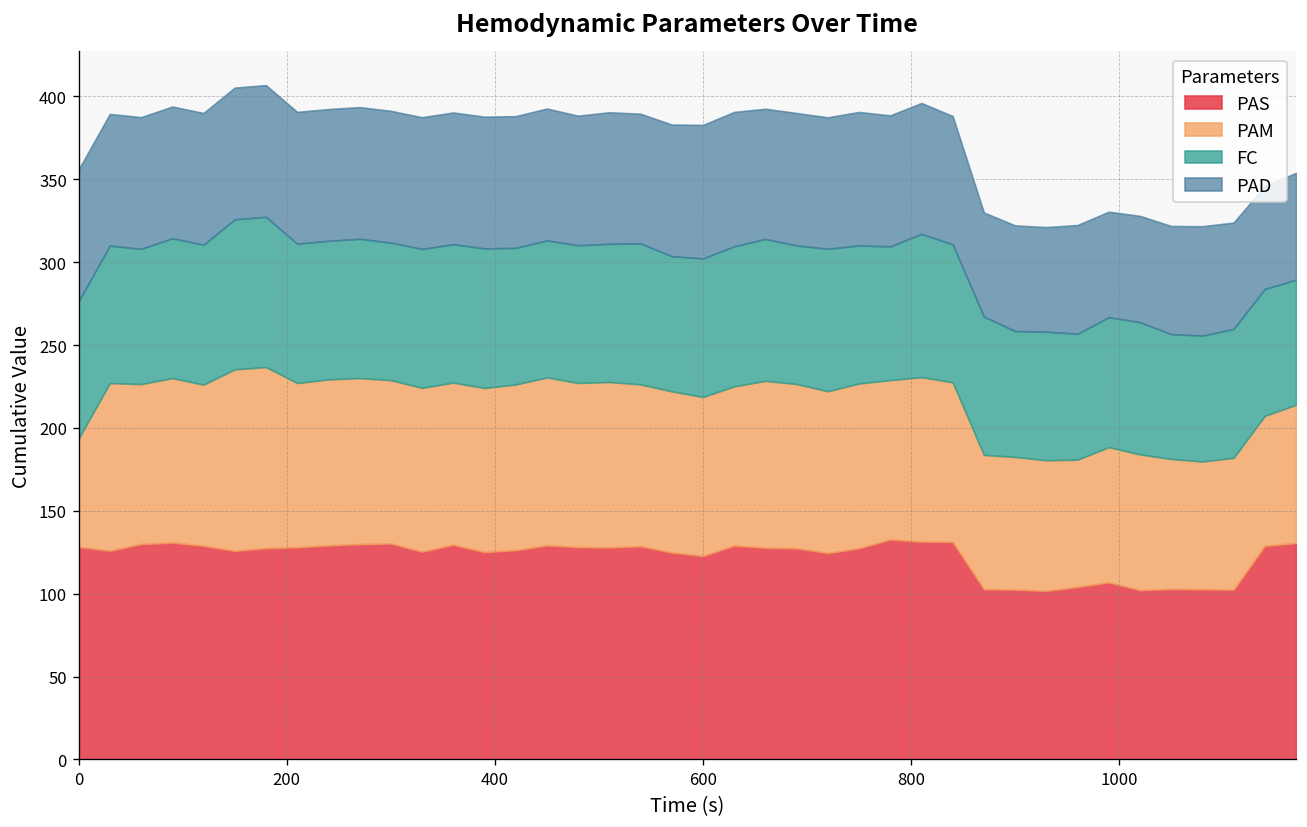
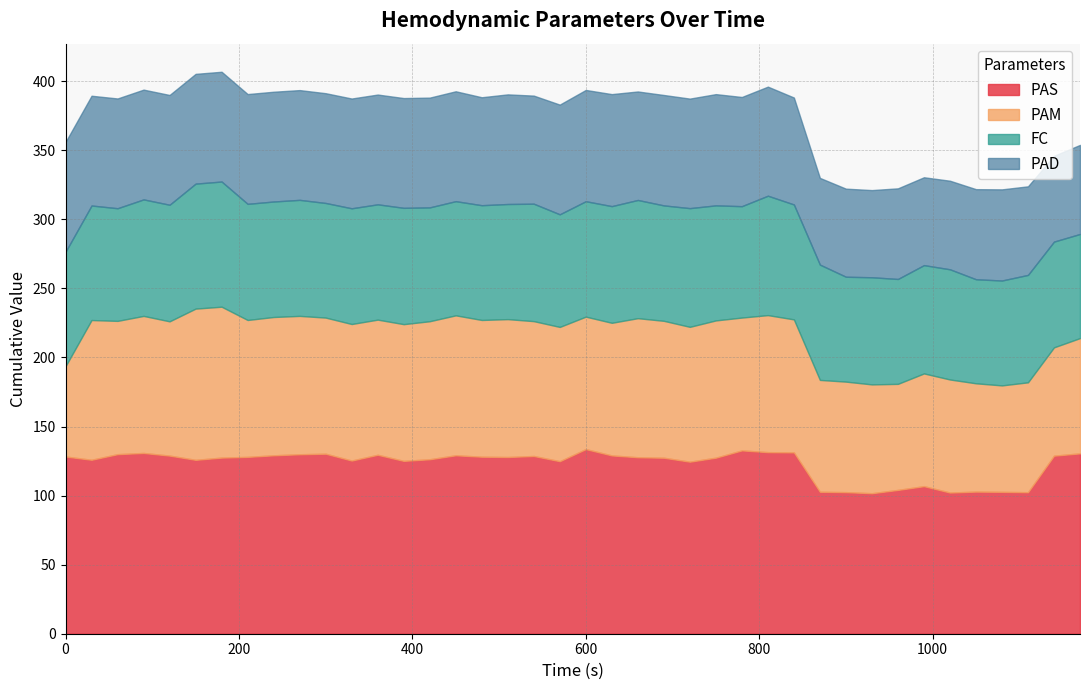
  {
    "PAS": {
      "0": 128,
-     "600": 123
+     "600": 134
    },
    "PAM": {
      "0": 65,
      "600": 96
    }
  }
